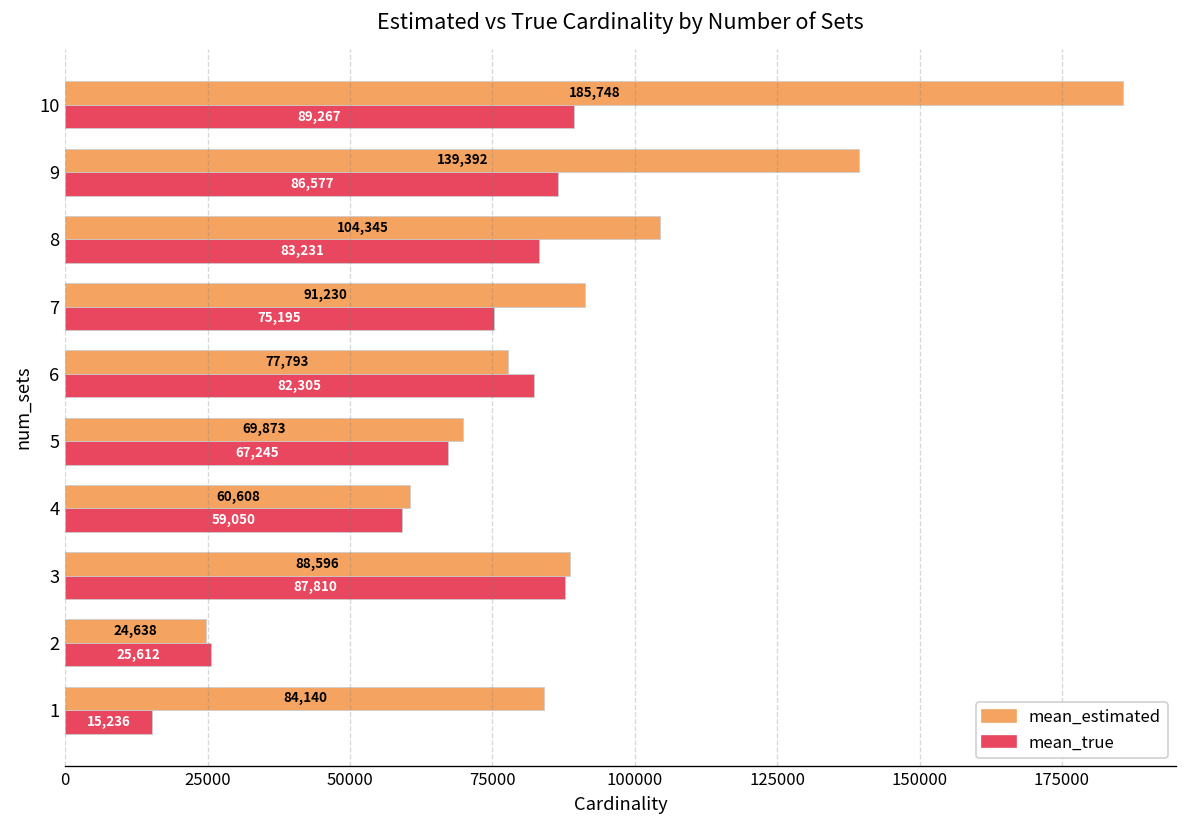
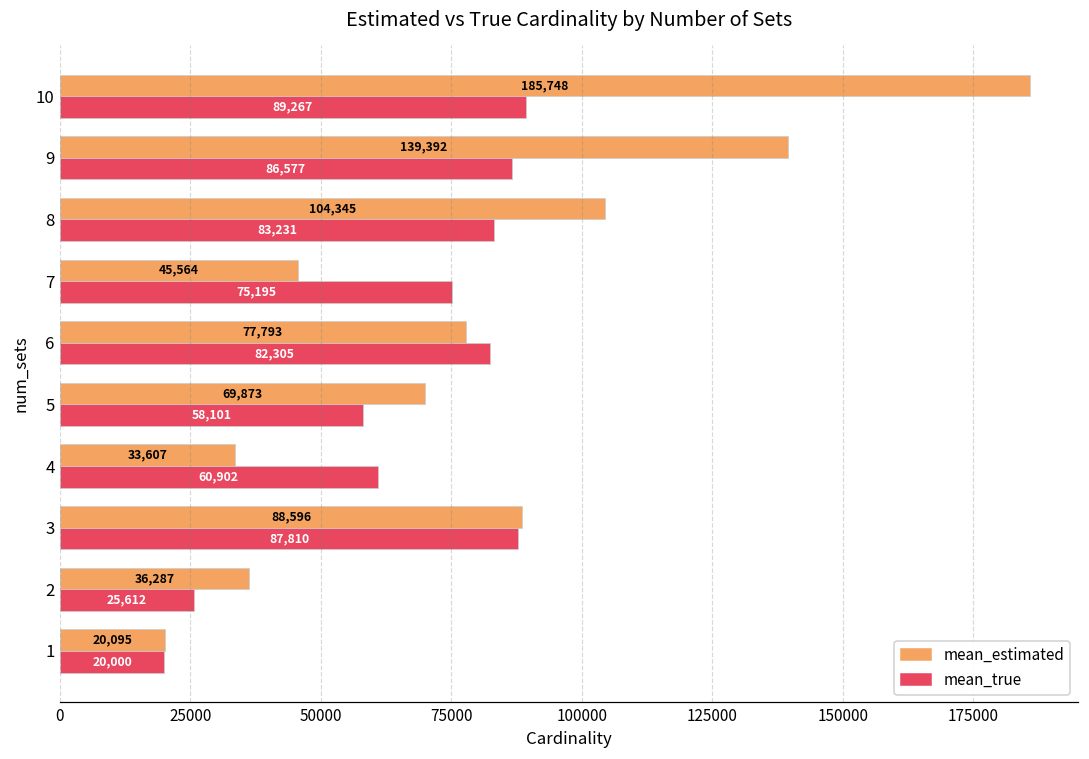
  {
    "mean_estimated": {
      "10": "185,748",
      "9": "139,392",
      "8": "104,345",
-     "7": "91,230",
+     "7": "45,564",
      "6": "77,793",
      "5": "69,873",
-     "4": "60,608",
+     "4": "33,607",
      "3": "88,596",
-     "2": "24,638",
-     "1": "84,140"
+     "2": "36,287",
+     "1": "20,095"
    },
    "mean_true": {
      "10": "89,267",
      "9": "86,577",
      "8": "83,231",
      "7": "75,195",
      "6": "82,305",
-     "5": "67,245",
-     "4": "59,050",
+     "5": "58,101",
+     "4": "60,902",
      "3": "87,810",
      "2": "25,612",
-     "1": "15,236"
+     "1": "20,000"
    }
  }
